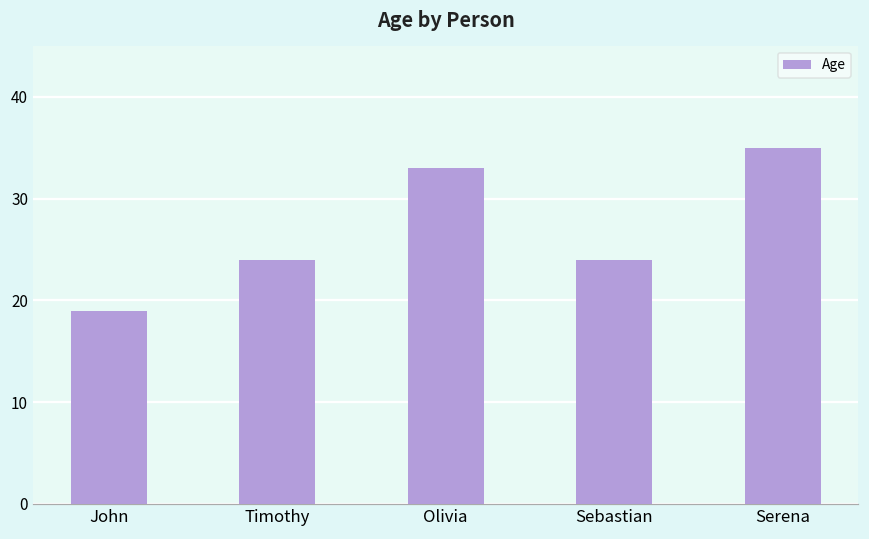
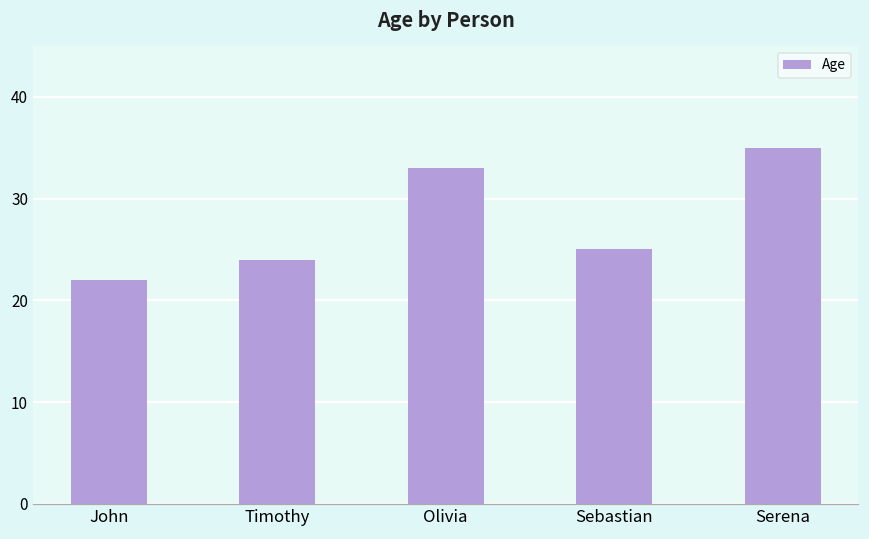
  {
-   "John": 19,
+   "John": 22,
    "Timothy": 24,
    "Olivia": 33,
-   "Sebastian": 24,
+   "Sebastian": 25,
    "Serena": 35
  }
